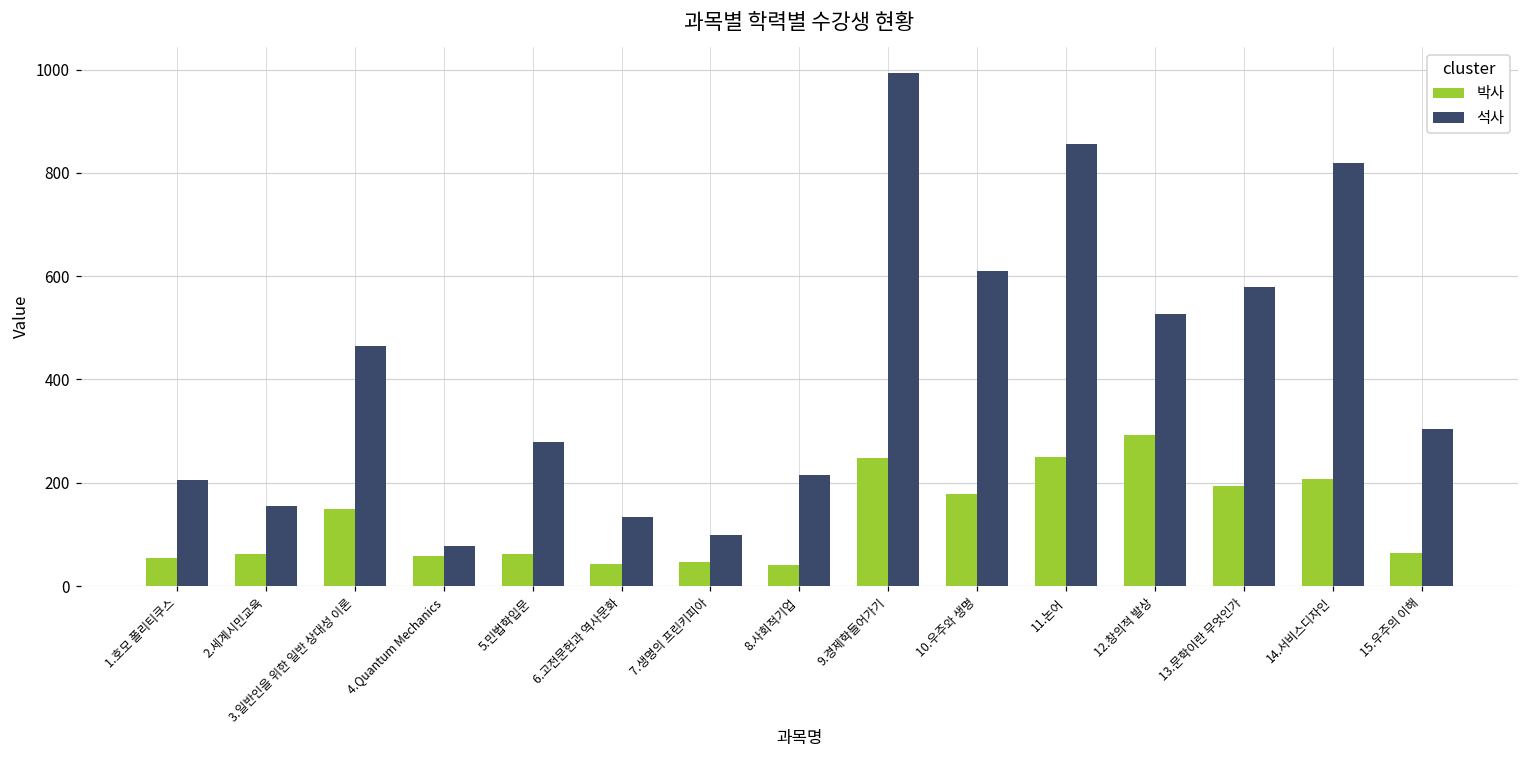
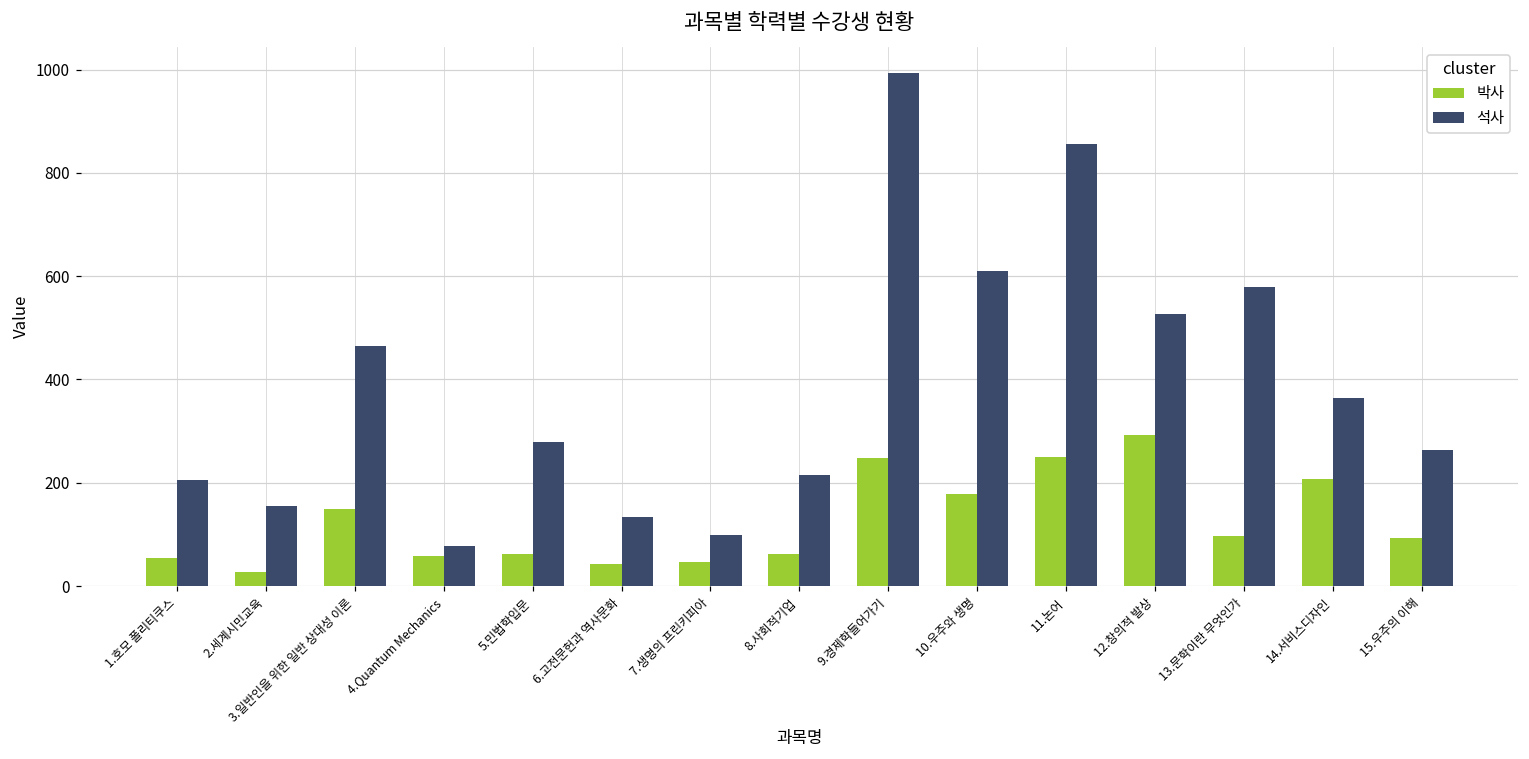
  {
    "박사": {
      "1.호모 폴리티쿠스": 50,
-     "2.세계시민교육": 60,
+     "2.세계시민교육": 30,
      "3.일반인을 위한 일반 상대성 이론": 150,
      "4.Quantum Mechanics": 60,
      "5.민법학입문": 60,
      "6.고전문헌과 역사문화": 40,
      "7.생명의 프린키피아": 50,
-     "8.사회적기업": 40,
+     "8.사회적기업": 60,
      "9.경제학들어가기": 250,
      "10.우주와 생명": 180,
      "11.논어": 250,
      "12.창의적 발상": 290,
-     "13.문학이란 무엇인가": 190,
+     "13.문학이란 무엇인가": 100,
      "14.서비스디자인": 210,
-     "15.우주의 이해": 70
+     "15.우주의 이해": 90
    },
    "석사": {
      "1.호모 폴리티쿠스": 210,
      "2.세계시민교육": 160,
      "3.일반인을 위한 일반 상대성 이론": 460,
      "4.Quantum Mechanics": 80,
      "5.민법학입문": 280,
      "6.고전문헌과 역사문화": 130,
      "7.생명의 프린키피아": 100,
      "8.사회적기업": 220,
      "9.경제학들어가기": 990,
      "10.우주와 생명": 610,
      "11.논어": 860,
      "12.창의적 발상": 530,
      "13.문학이란 무엇인가": 580,
-     "14.서비스디자인": 820,
-     "15.우주의 이해": 300
+     "14.서비스디자인": 360,
+     "15.우주의 이해": 260
    }
  }
